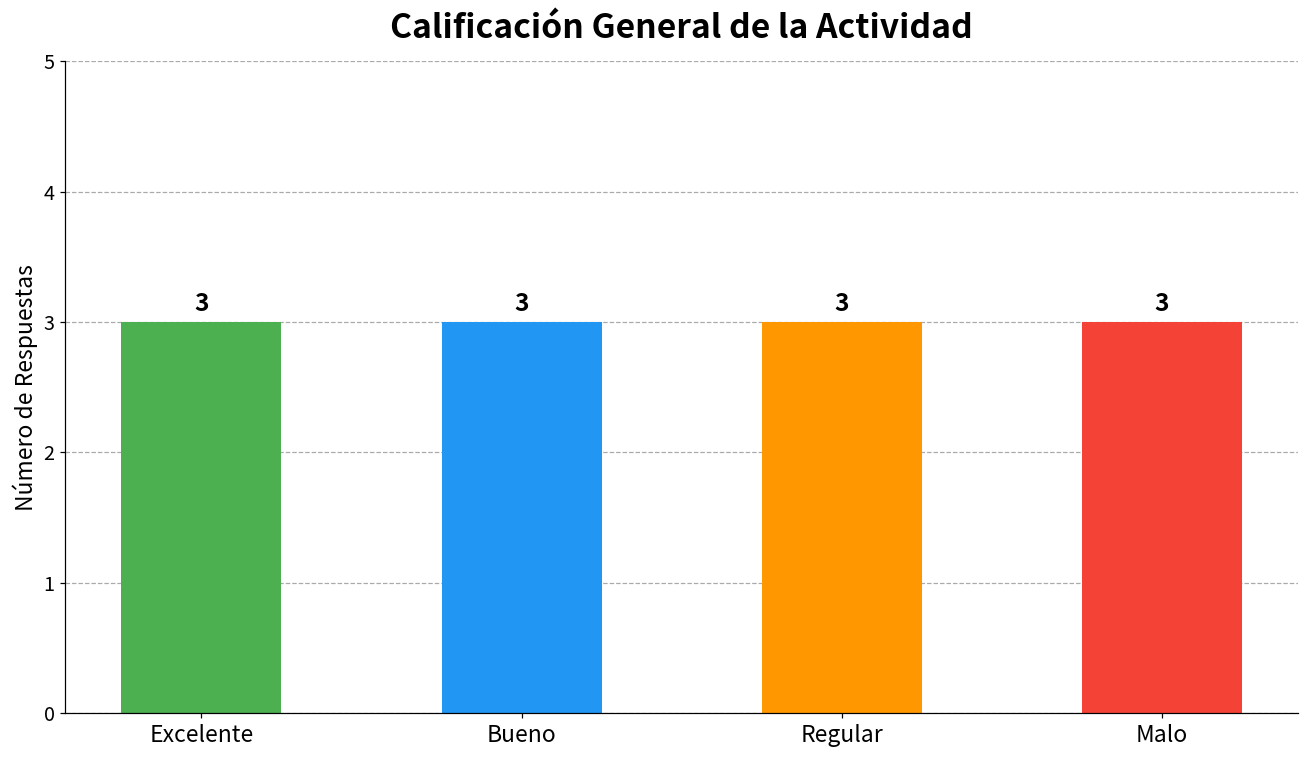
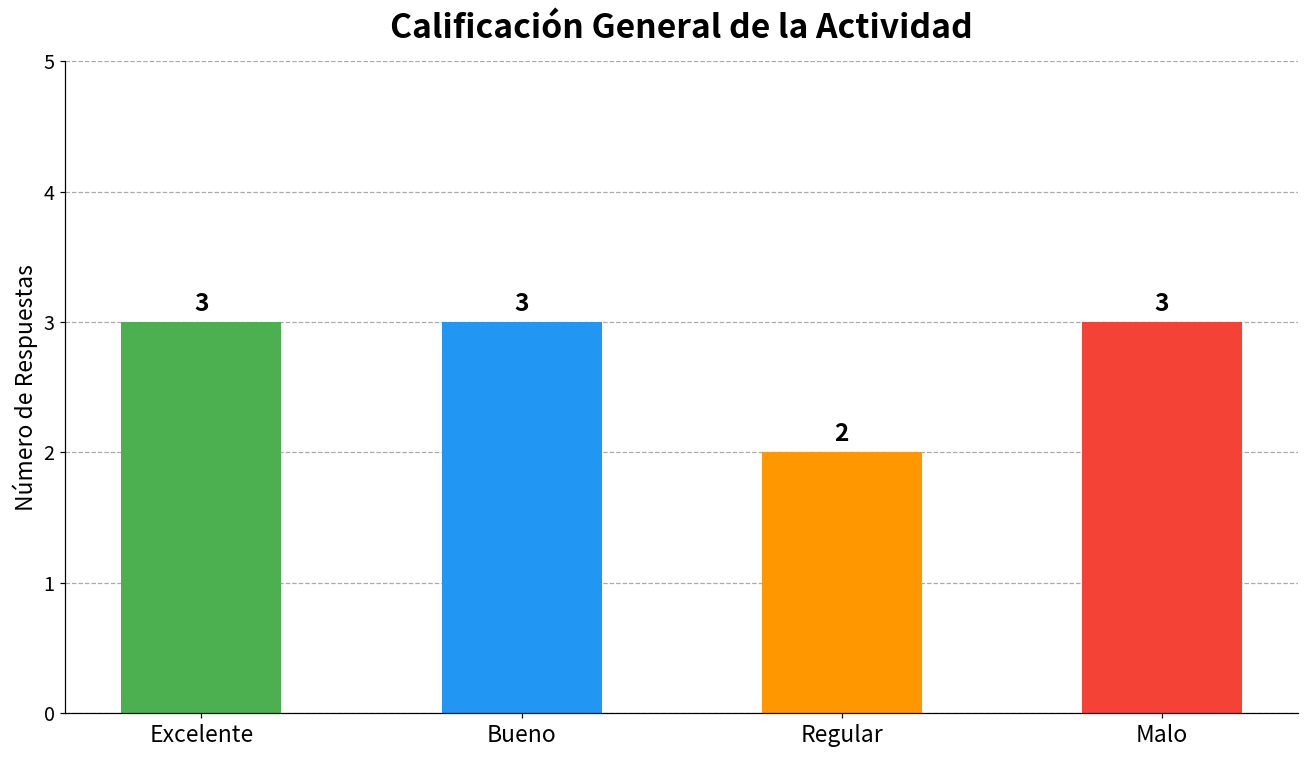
  {
    "Excelente": 3,
    "Bueno": 3,
-   "Regular": 3,
+   "Regular": 2,
    "Malo": 3
  }
